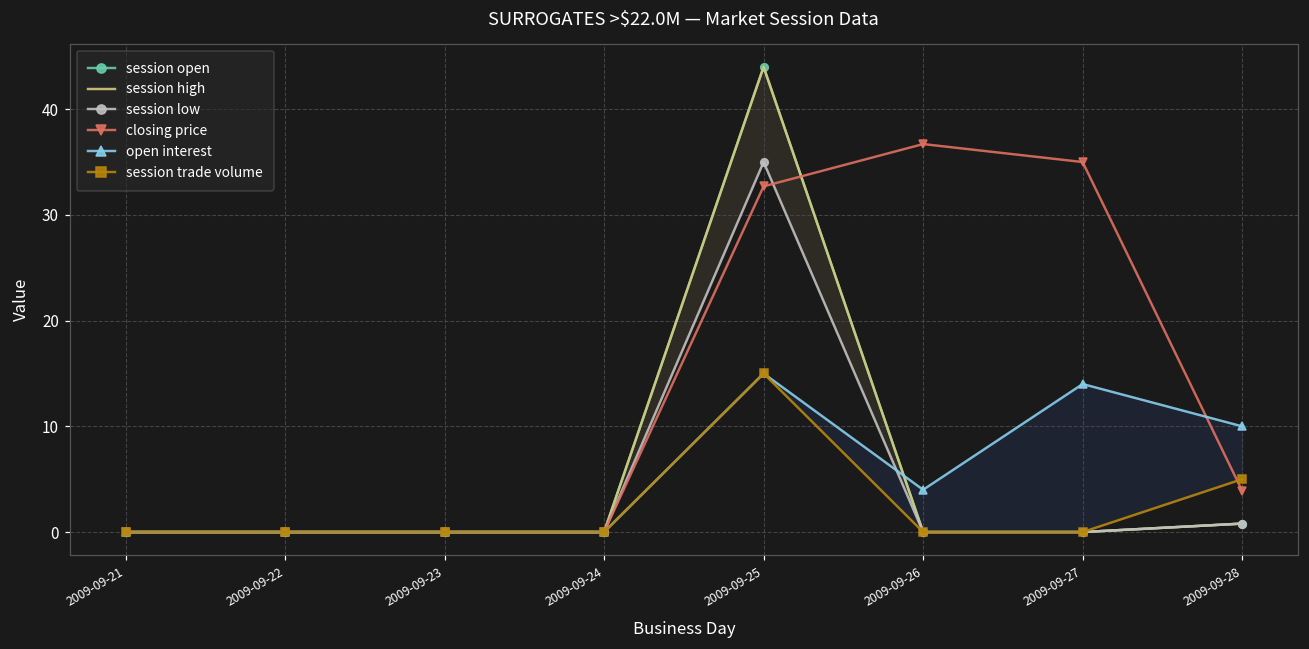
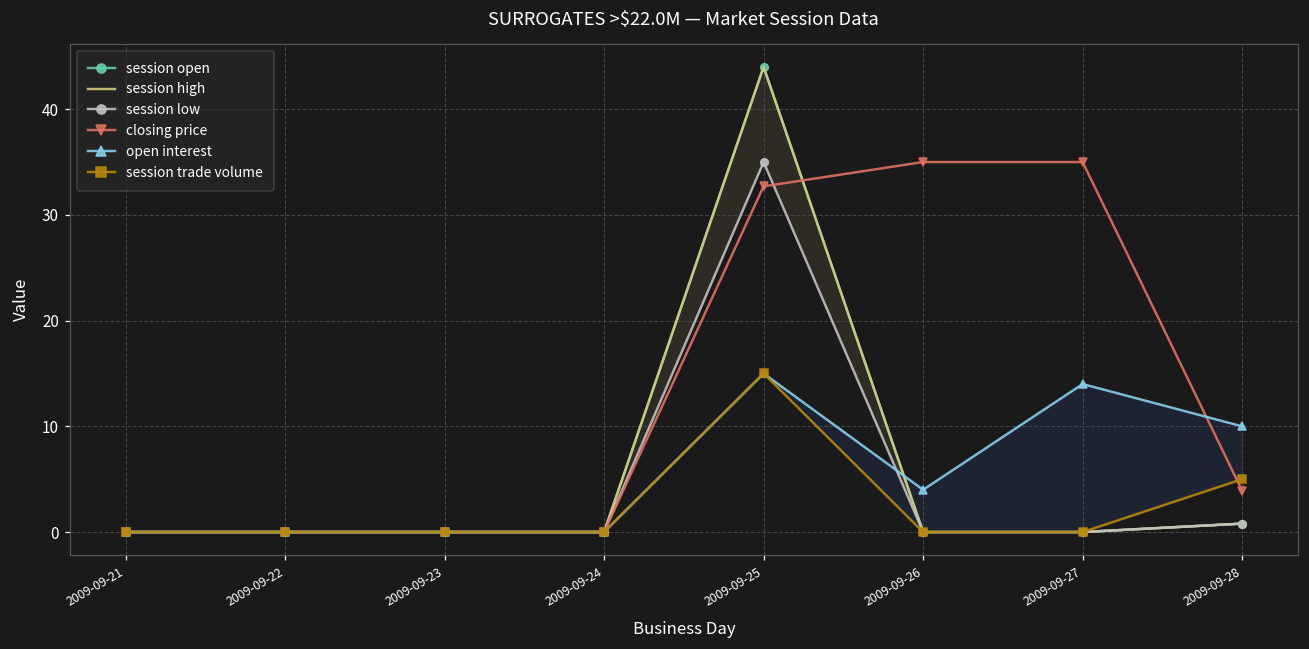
  {
    "session high": {
      "2009-09-25": 44
    },
    "session low": {
      "2009-09-25": 35
    },
    "closing price": {
      "2009-09-25": 33,
-     "2009-09-26": 37,
+     "2009-09-26": 35,
      "2009-09-27": 35,
      "2009-09-28": 4
    },
    "open interest": {
      "2009-09-26": 4,
      "2009-09-27": 14,
      "2009-09-28": 10
    },
    "session trade volume": {
      "2009-09-28": 5
    }
  }
